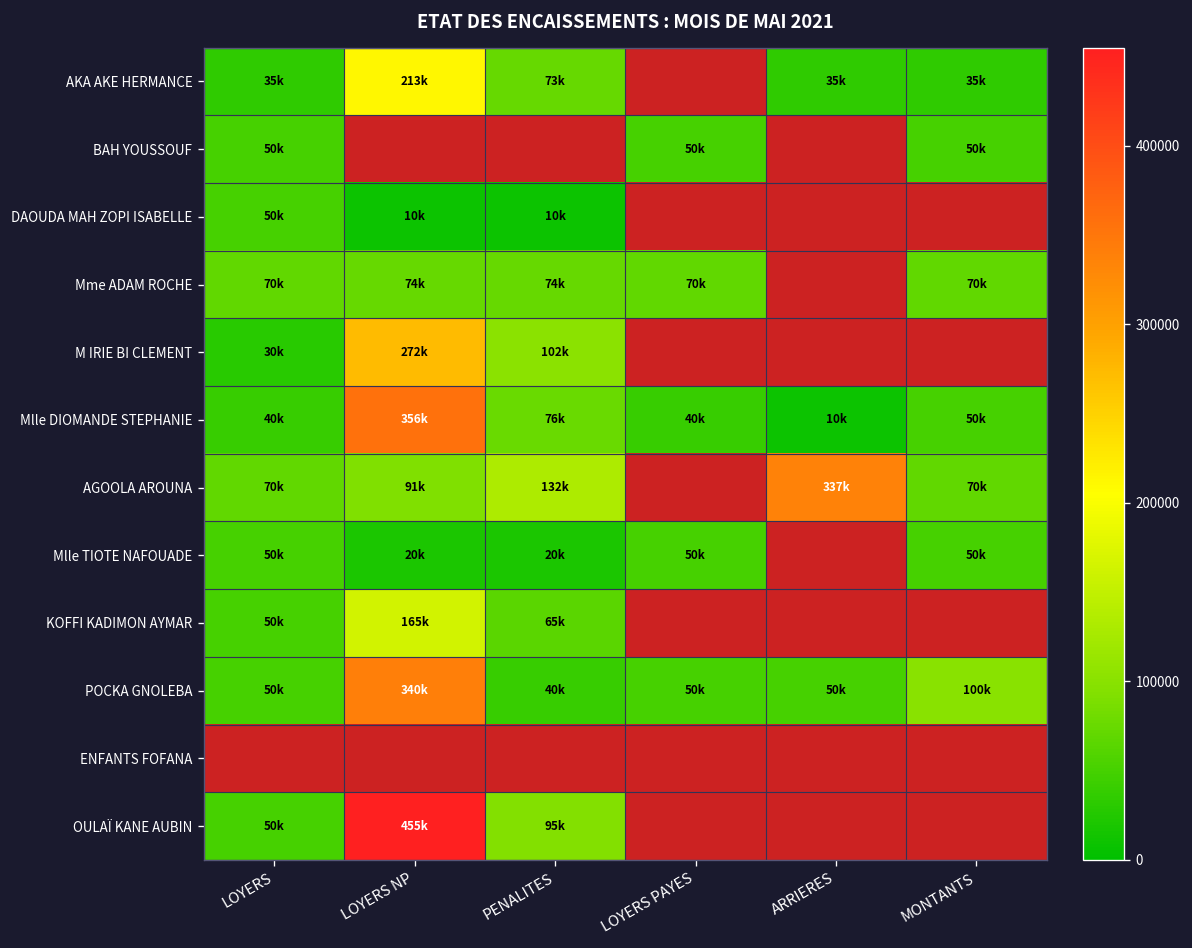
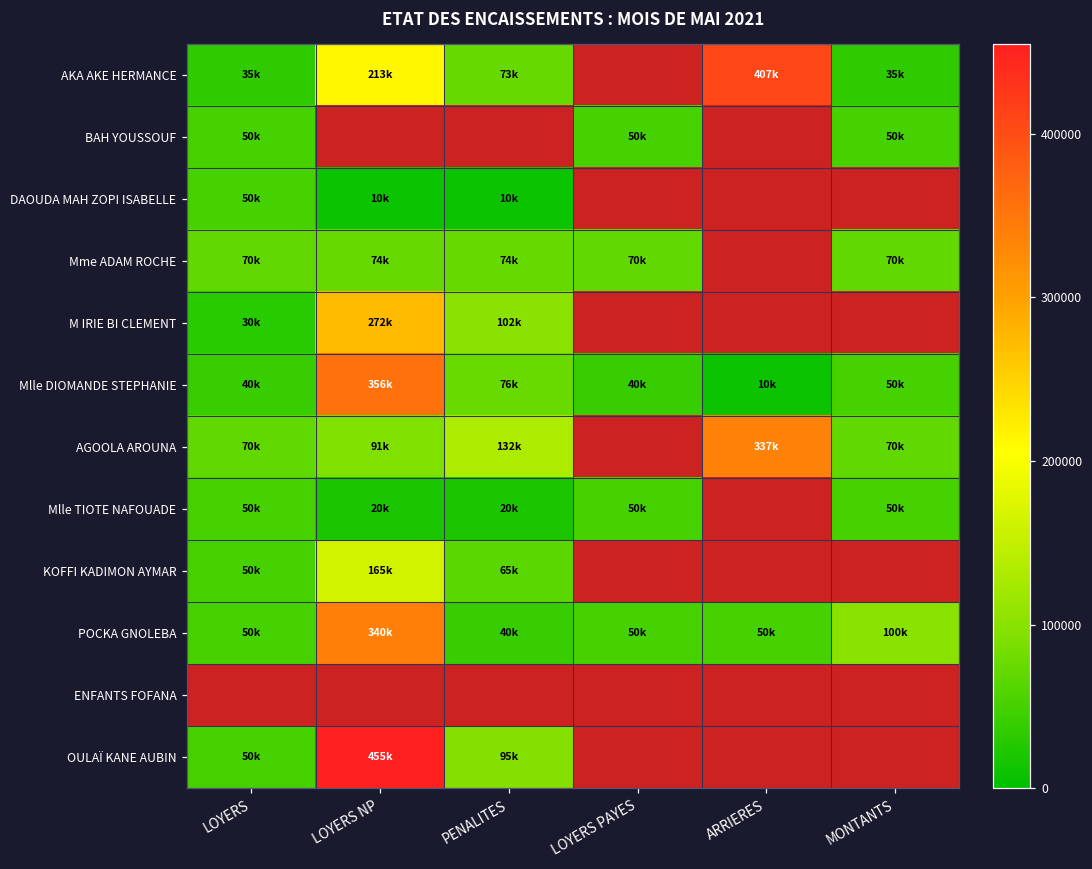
  {
    "AKA AKE HERMANCE": {
      "LOYERS": "35k",
      "LOYERS NP": "213k",
      "PENALITES": "73k",
-     "ARRIERES": "35k",
+     "ARRIERES": "407k",
      "MONTANTS": "35k"
    },
    "BAH YOUSSOUF": {
      "LOYERS": "50k",
      "LOYERS PAYES": "50k",
      "MONTANTS": "50k"
    },
    "DAOUDA MAH ZOPI ISABELLE": {
      "LOYERS": "50k",
      "LOYERS NP": "10k",
      "PENALITES": "10k"
    },
    "Mme ADAM ROCHE": {
      "LOYERS": "70k",
      "LOYERS NP": "74k",
      "PENALITES": "74k",
      "LOYERS PAYES": "70k",
      "MONTANTS": "70k"
    },
    "M IRIE BI CLEMENT": {
      "LOYERS": "30k",
      "LOYERS NP": "272k",
      "PENALITES": "102k"
    },
    "Mlle DIOMANDE STEPHANIE": {
      "LOYERS": "40k",
      "LOYERS NP": "356k",
      "PENALITES": "76k",
      "LOYERS PAYES": "40k",
      "ARRIERES": "10k",
      "MONTANTS": "50k"
    },
    "AGOOLA AROUNA": {
      "LOYERS": "70k",
      "LOYERS NP": "91k",
      "PENALITES": "132k",
      "ARRIERES": "337k",
      "MONTANTS": "70k"
    },
    "Mlle TIOTE NAFOUADE": {
      "LOYERS": "50k",
      "LOYERS NP": "20k",
      "PENALITES": "20k",
      "LOYERS PAYES": "50k",
      "MONTANTS": "50k"
    },
    "KOFFI KADIMON AYMAR": {
      "LOYERS": "50k",
      "LOYERS NP": "165k",
      "PENALITES": "65k"
    },
    "POCKA GNOLEBA": {
      "LOYERS": "50k",
      "LOYERS NP": "340k",
      "PENALITES": "40k",
      "LOYERS PAYES": "50k",
      "ARRIERES": "50k",
      "MONTANTS": "100k"
    },
    "OULAÏ KANE AUBIN": {
      "LOYERS": "50k",
      "LOYERS NP": "455k",
      "PENALITES": "95k"
    }
  }
